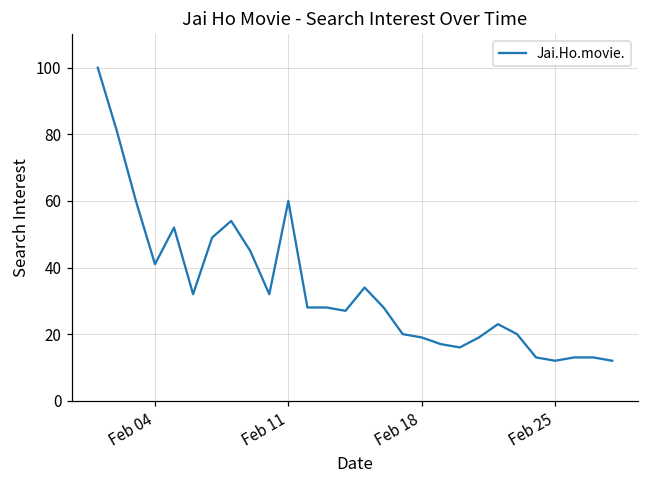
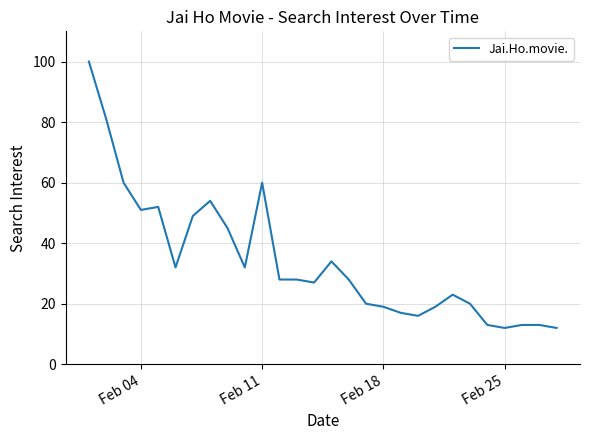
  {
-   "Feb 04": 41,
+   "Feb 04": 51,
    "Feb 11": 60,
    "Feb 18": 19,
    "Feb 25": 12
  }
